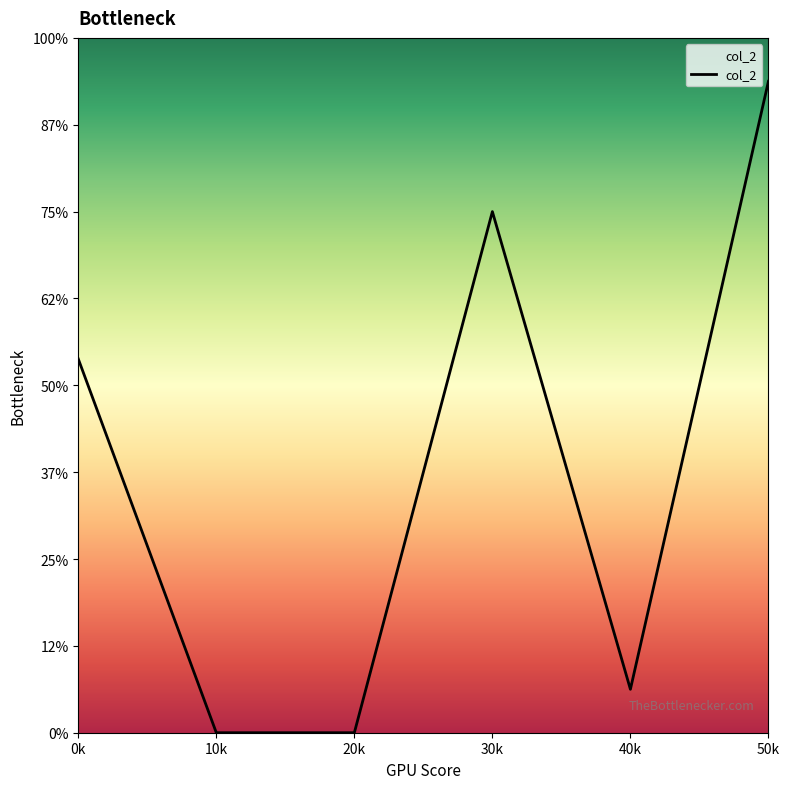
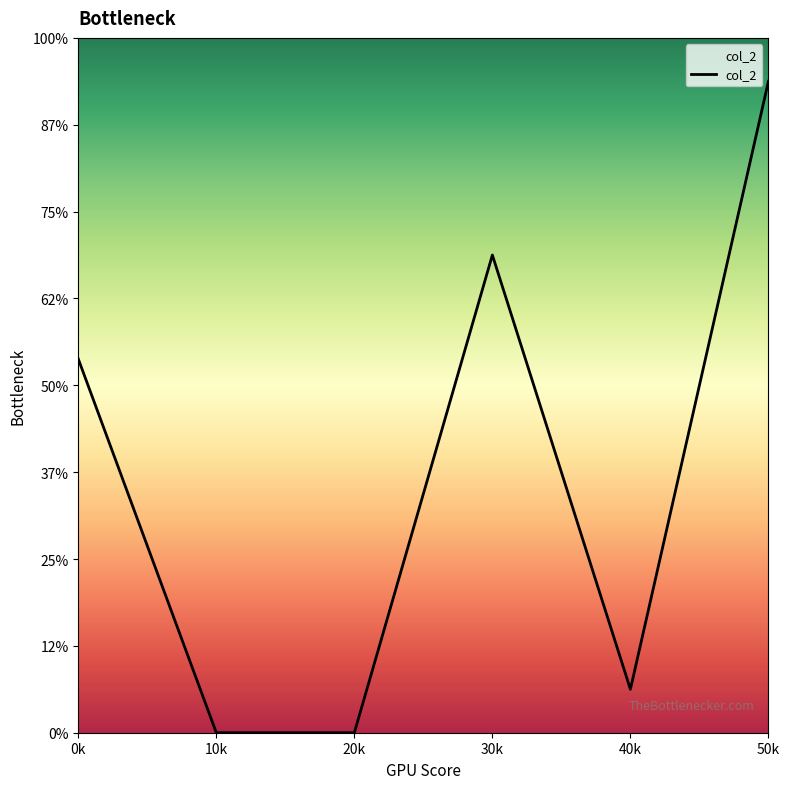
  {
    "0k": "54%",
    "10k": "0%",
    "20k": "0%",
-   "30k": "75%",
+   "30k": "69%",
    "40k": "6%",
    "50k": "94%"
  }
